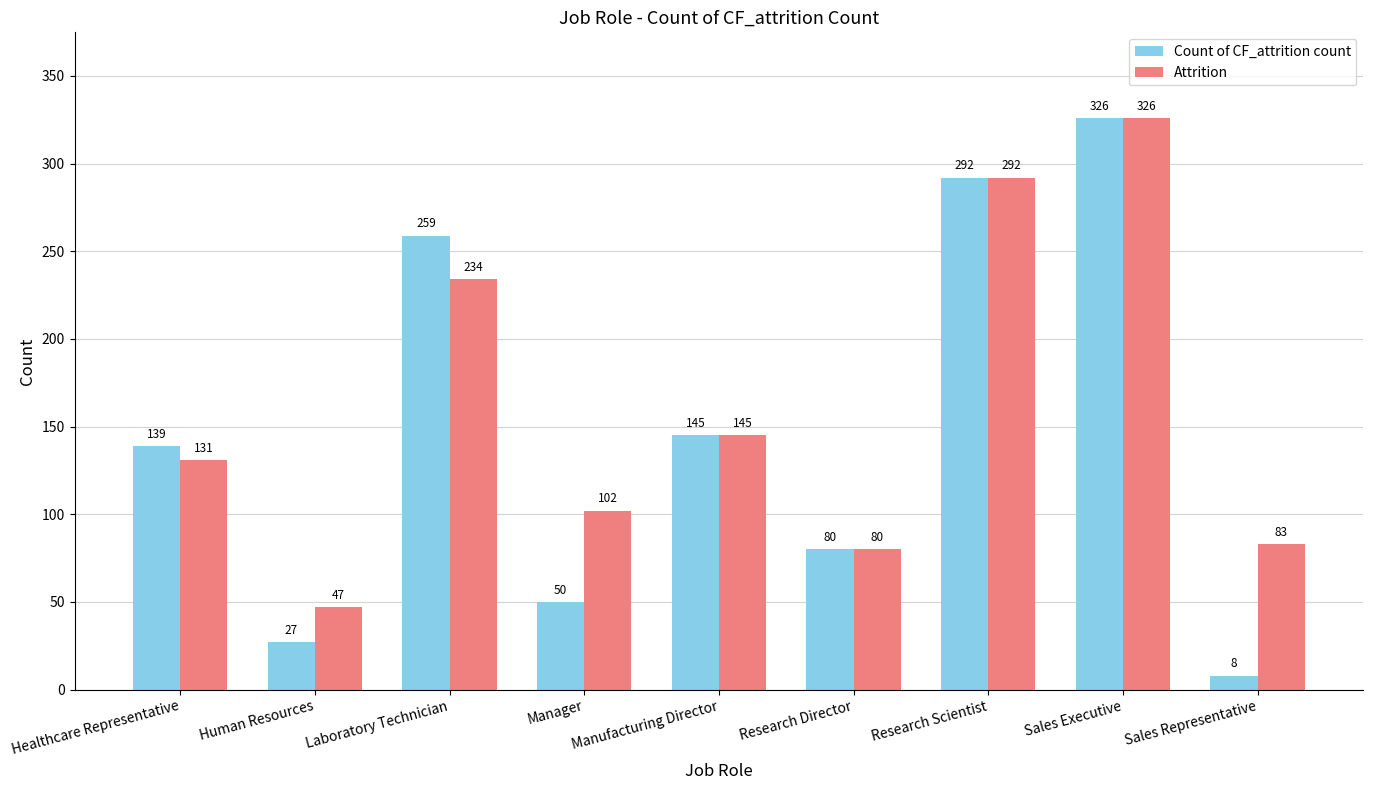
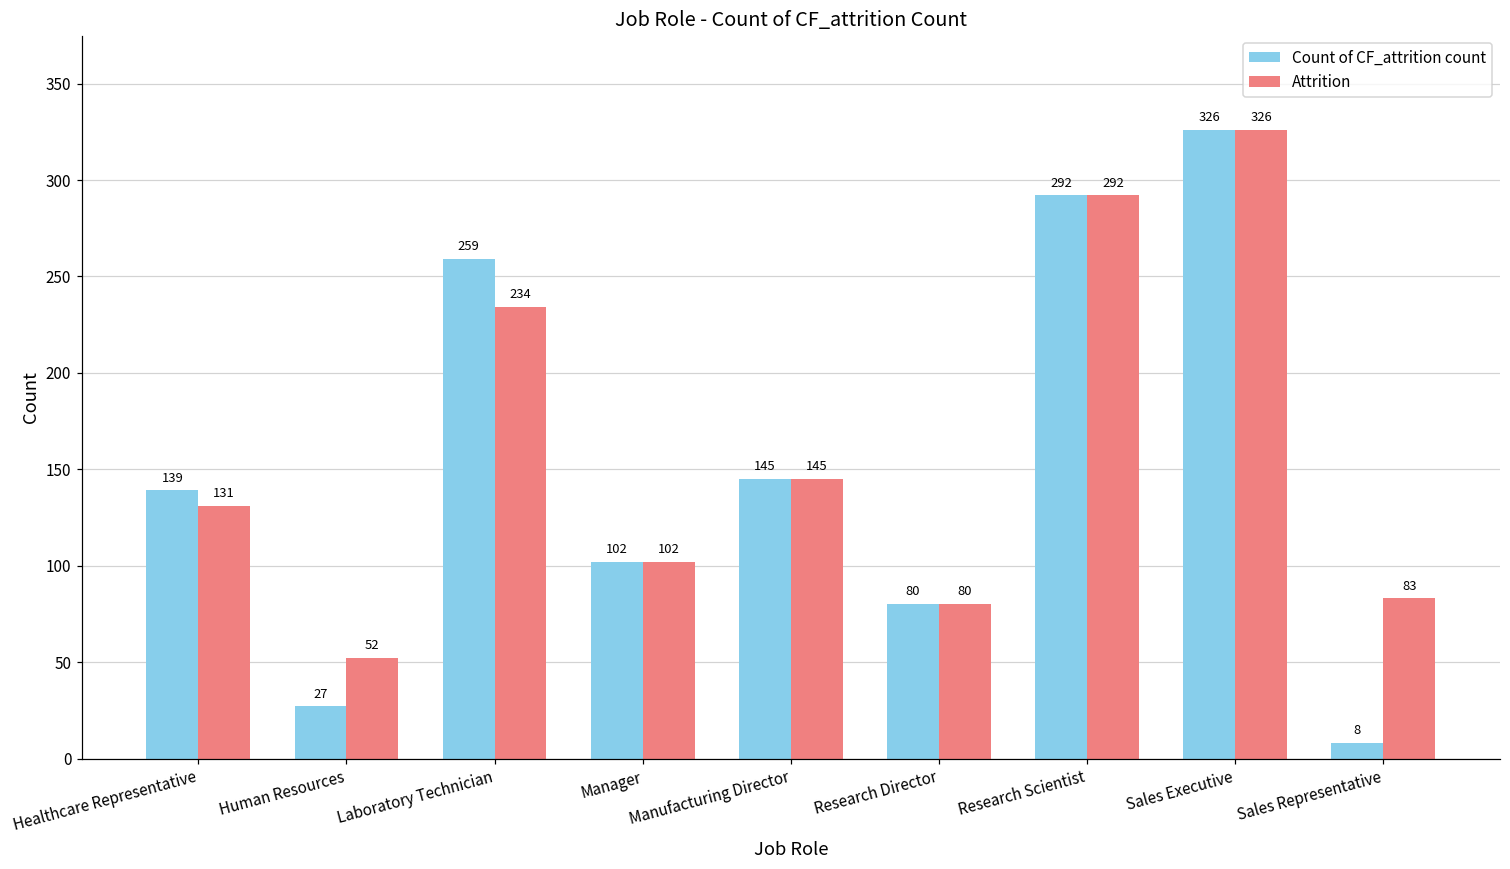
  {
    "Count of CF_attrition count": {
      "Healthcare Representative": 139,
      "Human Resources": 27,
      "Laboratory Technician": 259,
-     "Manager": 50,
+     "Manager": 102,
      "Manufacturing Director": 145,
      "Research Director": 80,
      "Research Scientist": 292,
      "Sales Executive": 326,
      "Sales Representative": 8
    },
    "Attrition": {
      "Healthcare Representative": 131,
-     "Human Resources": 47,
+     "Human Resources": 52,
      "Laboratory Technician": 234,
      "Manager": 102,
      "Manufacturing Director": 145,
      "Research Director": 80,
      "Research Scientist": 292,
      "Sales Executive": 326,
      "Sales Representative": 83
    }
  }
